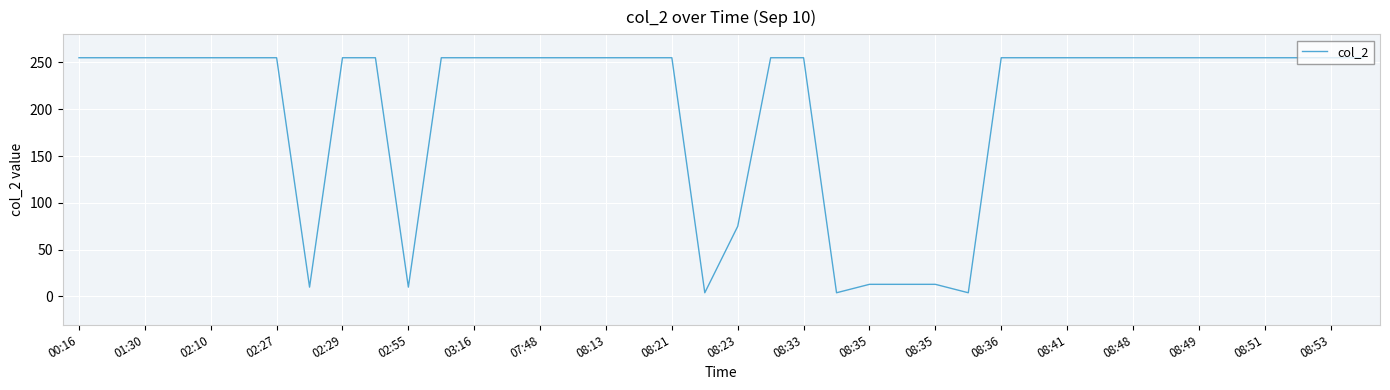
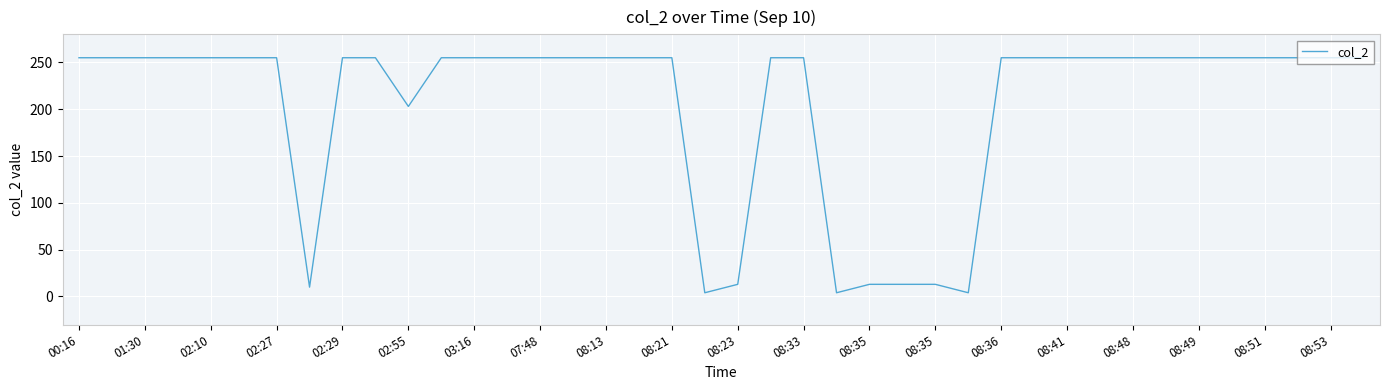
  {
    "00:16": 260,
    "01:30": 260,
    "02:10": 260,
    "02:29": 260,
-   "02:55": 10,
+   "02:55": 200,
    "03:16": 260,
    "07:48": 260,
    "08:13": 260,
-   "08:23": 80,
+   "08:23": 10,
    "08:33": 260,
    "08:36": 260,
    "08:41": 260,
    "08:51": 260
  }
